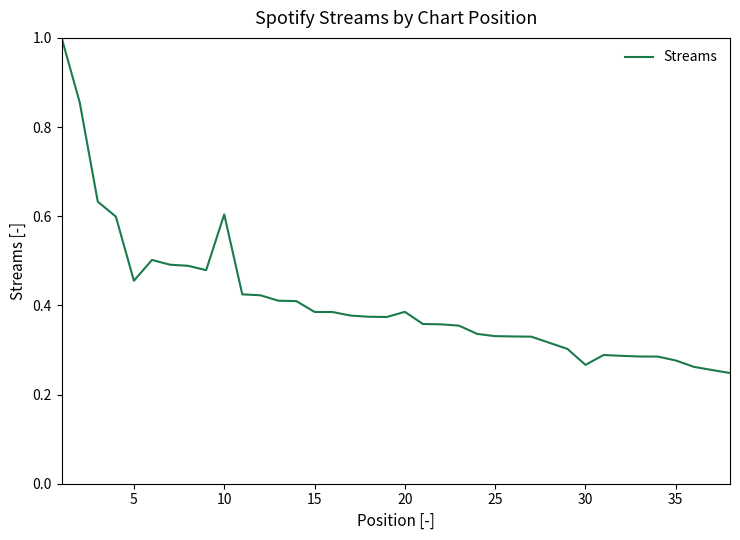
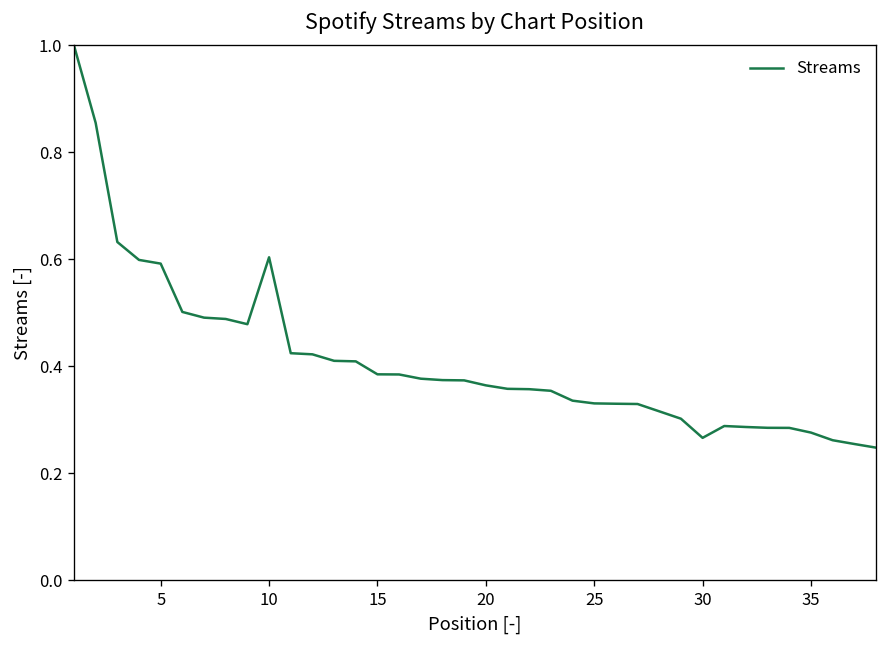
  {
-   "5": 0.46,
+   "5": 0.59,
    "10": 0.60,
    "15": 0.39,
-   "20": 0.39,
+   "20": 0.36,
    "25": 0.33,
    "30": 0.27,
    "35": 0.28
  }
